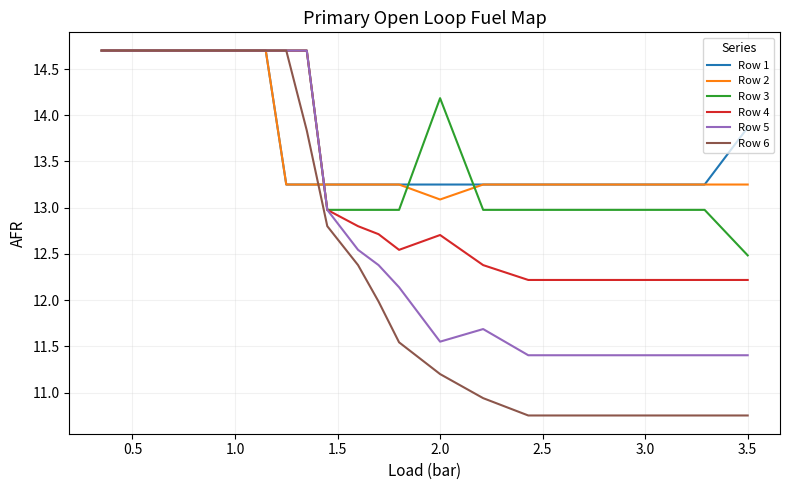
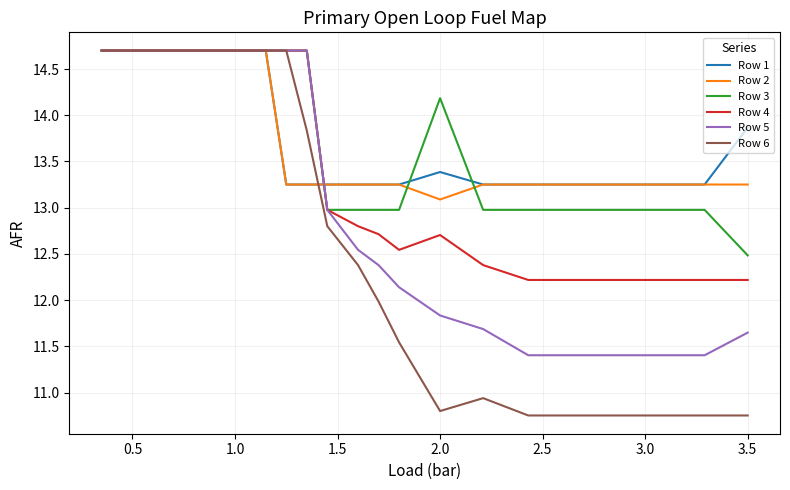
  {
    "Row 1": {
-     "2.0": 13.3
+     "2.0": 13.4
    },
    "Row 2": {
      "2.0": 13.1,
      "3.5": 13.3
    },
    "Row 3": {
      "2.0": 14.2,
      "3.5": 12.5
    },
    "Row 4": {
      "2.0": 12.7,
      "3.5": 12.2
    },
    "Row 5": {
-     "2.0": 11.6,
-     "3.5": 11.4
+     "2.0": 11.8,
+     "3.5": 11.6
    },
    "Row 6": {
-     "2.0": 11.2,
+     "2.0": 10.8,
      "3.5": 10.8
    }
  }
